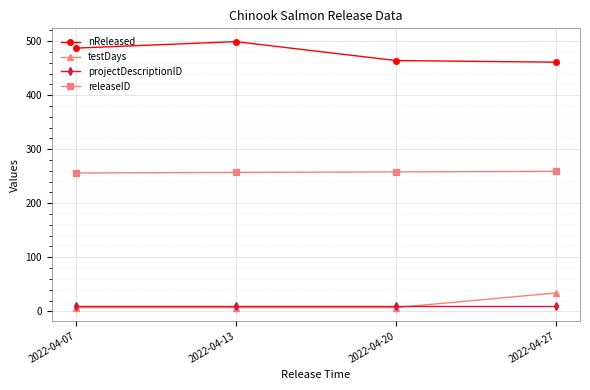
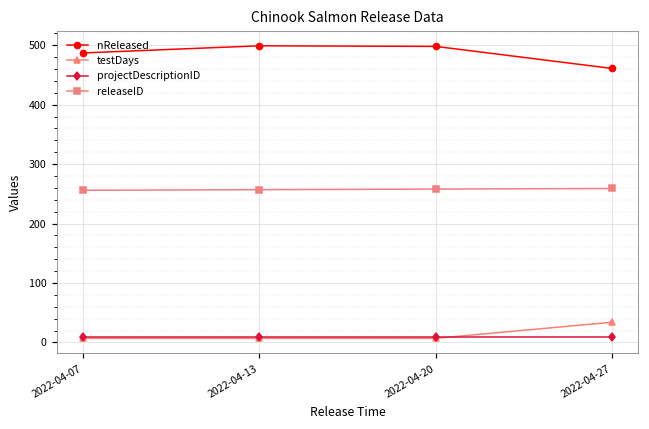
  {
    "nReleased": {
      "2022-04-07": 490,
      "2022-04-13": 500,
-     "2022-04-20": 460,
+     "2022-04-20": 500,
      "2022-04-27": 460
    },
    "projectDescriptionID": {
      "2022-04-27": 10
    }
  }
